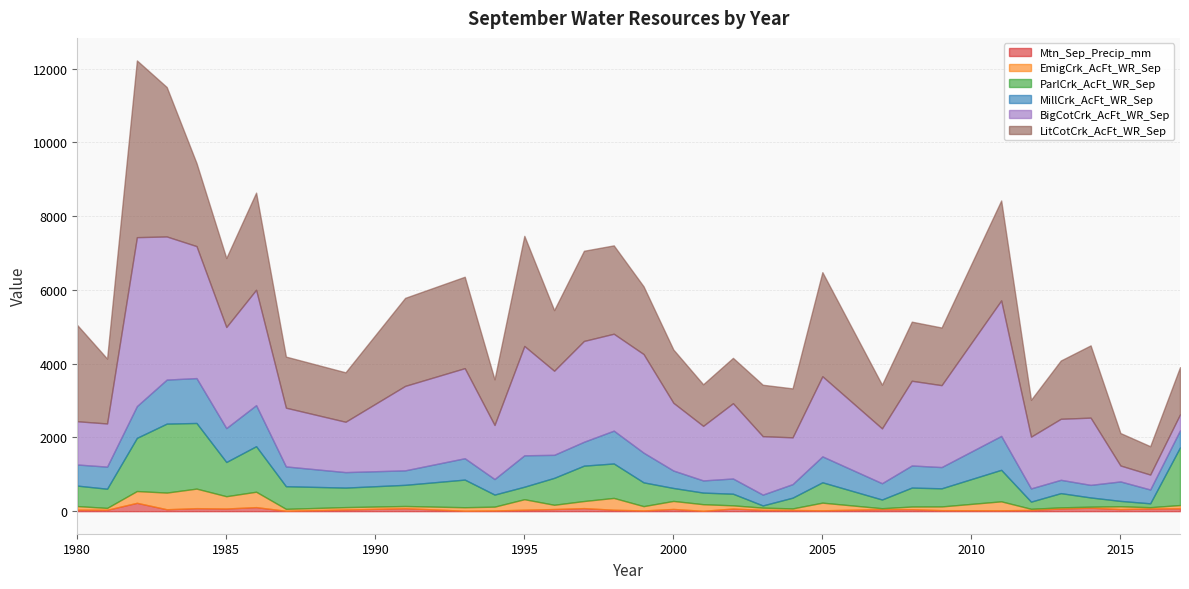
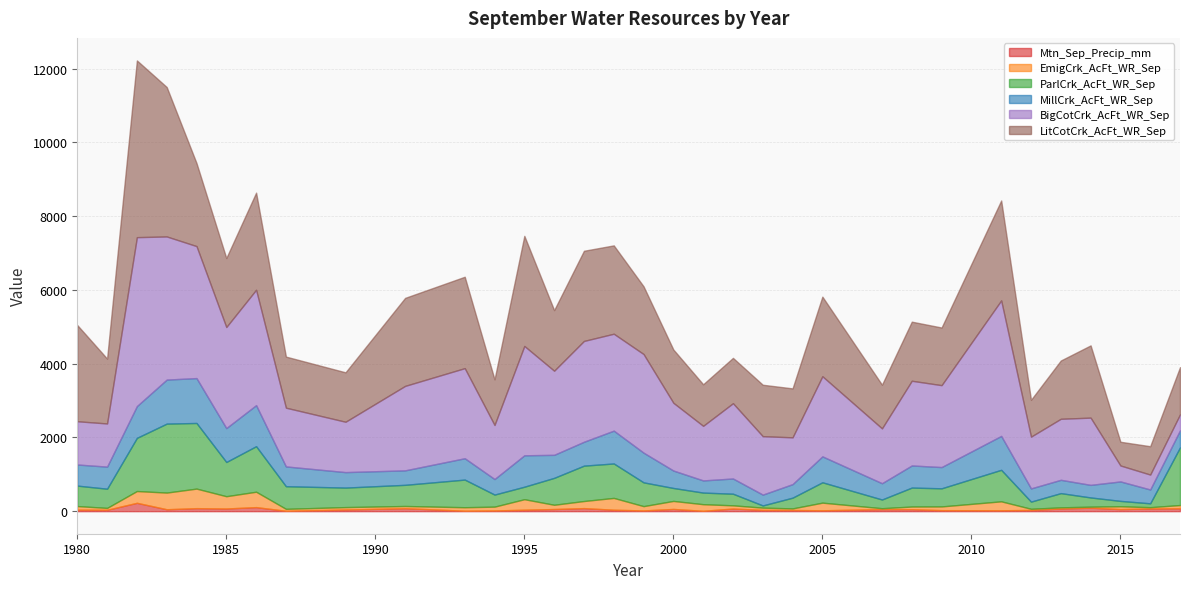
  {
    "Mtn_Sep_Precip_mm": {
      "1985": 100
    },
    "EmigCrk_AcFt_WR_Sep": {
      "1980": 100,
      "1985": 300,
      "1995": 300,
      "2000": 200,
      "2005": 200,
      "2015": 100
    },
    "ParlCrk_AcFt_WR_Sep": {
      "1980": 600,
      "1985": 900,
      "1995": 300,
      "2000": 400,
      "2005": 600,
      "2015": 100
    },
    "MillCrk_AcFt_WR_Sep": {
      "1980": 600,
      "1985": 900,
      "1995": 900,
      "2000": 500,
      "2005": 700,
      "2015": 500
    },
    "BigCotCrk_AcFt_WR_Sep": {
      "1980": 1200,
      "1985": 2700,
      "1995": 3000,
      "2000": 1800,
      "2005": 2200,
      "2015": 400
    },
    "LitCotCrk_AcFt_WR_Sep": {
      "1980": 2600,
      "1985": 1900,
      "1995": 3000,
      "2000": 1400,
-     "2005": 2800,
-     "2015": 900
+     "2005": 2200,
+     "2015": 600
    }
  }
